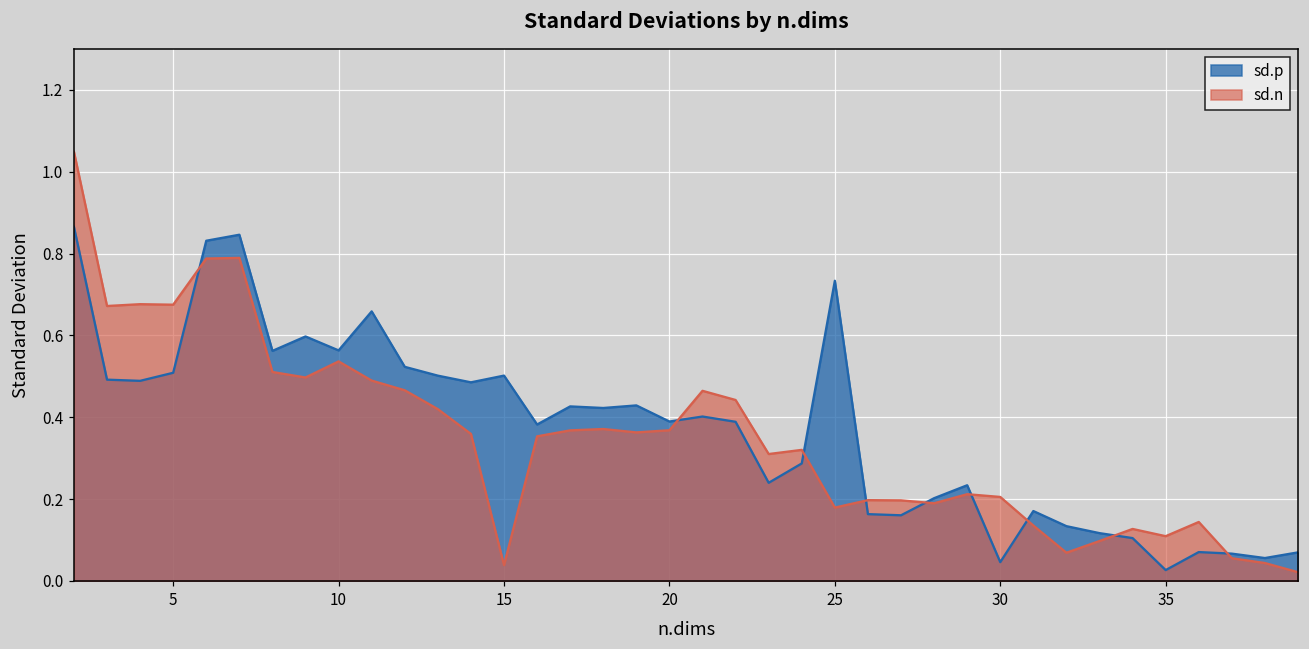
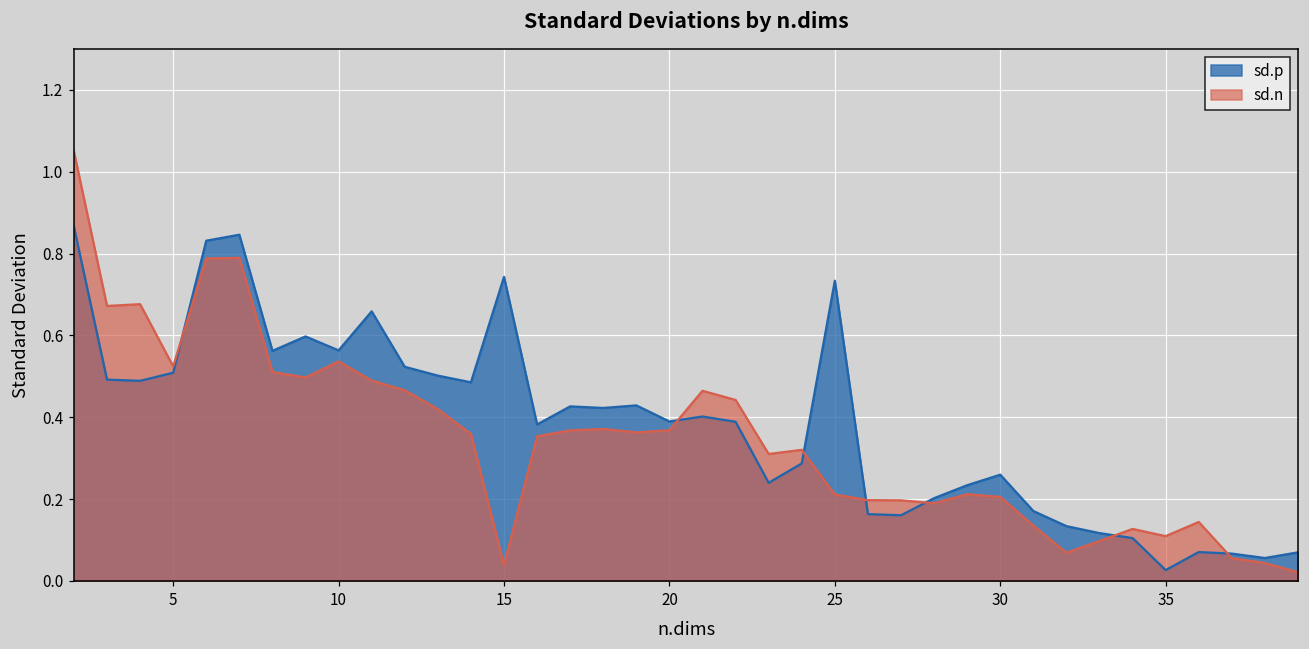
  {
    "sd.p": {
      "5": 0.51,
      "10": 0.56,
-     "15": 0.50,
+     "15": 0.74,
      "20": 0.39,
      "25": 0.73,
-     "30": 0.05,
+     "30": 0.26,
      "35": 0.03
    },
    "sd.n": {
-     "5": 0.68,
+     "5": 0.52,
      "10": 0.54,
      "15": 0.04,
      "20": 0.37,
-     "25": 0.18,
+     "25": 0.21,
      "30": 0.21,
      "35": 0.11
    }
  }
